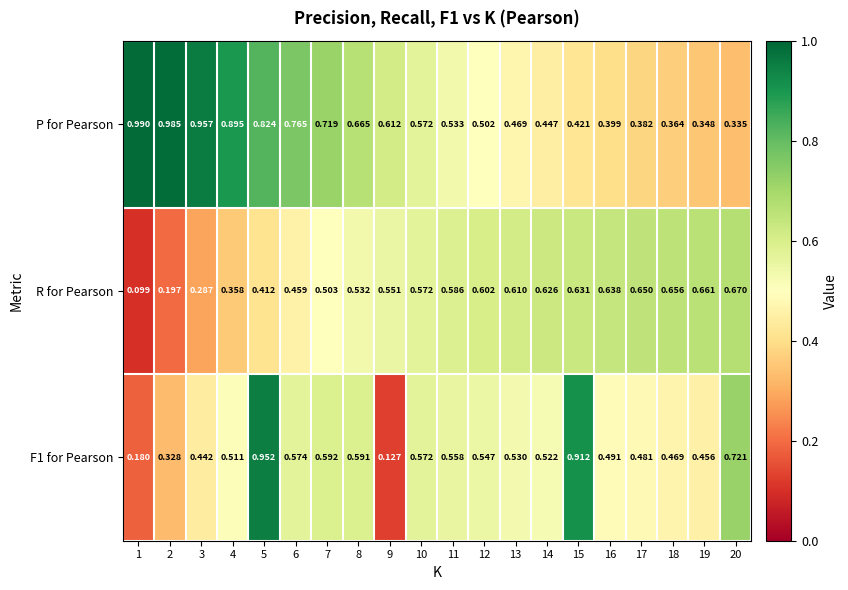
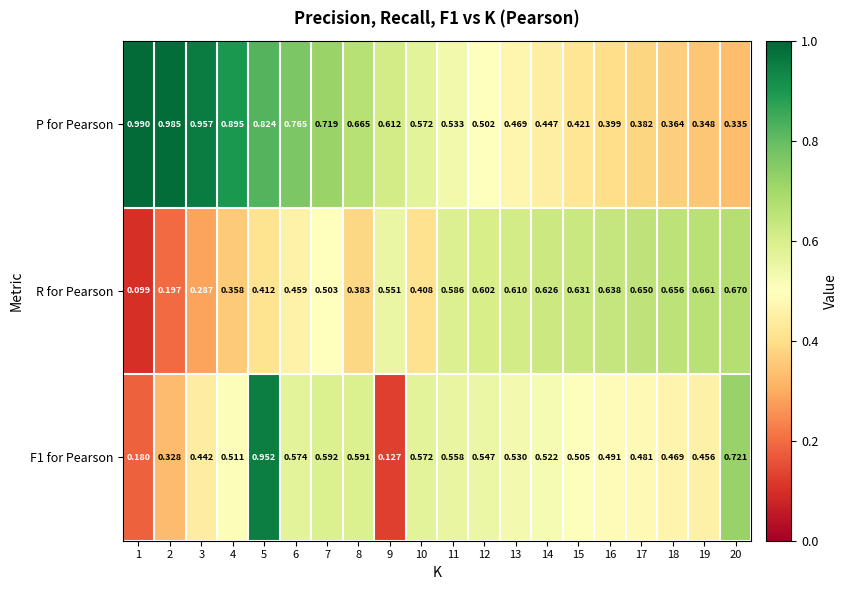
  {
    "P for Pearson": {
      "1": 0.990,
      "2": 0.985,
      "3": 0.957,
      "4": 0.895,
      "5": 0.824,
      "6": 0.765,
      "7": 0.719,
      "8": 0.665,
      "9": 0.612,
      "10": 0.572,
      "11": 0.533,
      "12": 0.502,
      "13": 0.469,
      "14": 0.447,
      "15": 0.421,
      "16": 0.399,
      "17": 0.382,
      "18": 0.364,
      "19": 0.348,
      "20": 0.335
    },
    "R for Pearson": {
      "1": 0.099,
      "2": 0.197,
      "3": 0.287,
      "4": 0.358,
      "5": 0.412,
      "6": 0.459,
      "7": 0.503,
-     "8": 0.532,
+     "8": 0.383,
      "9": 0.551,
-     "10": 0.572,
+     "10": 0.408,
      "11": 0.586,
      "12": 0.602,
      "13": 0.610,
      "14": 0.626,
      "15": 0.631,
      "16": 0.638,
      "17": 0.650,
      "18": 0.656,
      "19": 0.661,
      "20": 0.670
    },
    "F1 for Pearson": {
      "1": 0.180,
      "2": 0.328,
      "3": 0.442,
      "4": 0.511,
      "5": 0.952,
      "6": 0.574,
      "7": 0.592,
      "8": 0.591,
      "9": 0.127,
      "10": 0.572,
      "11": 0.558,
      "12": 0.547,
      "13": 0.530,
      "14": 0.522,
-     "15": 0.912,
+     "15": 0.505,
      "16": 0.491,
      "17": 0.481,
      "18": 0.469,
      "19": 0.456,
      "20": 0.721
    }
  }
